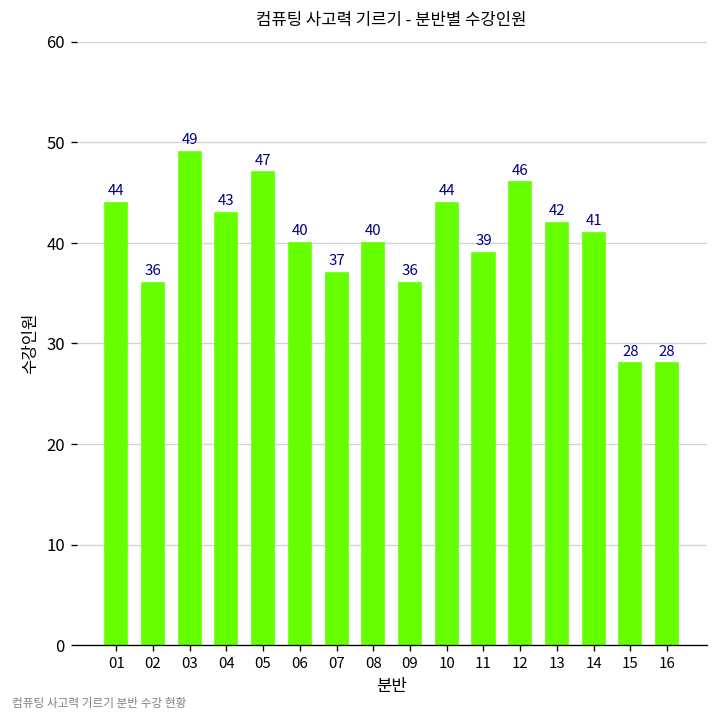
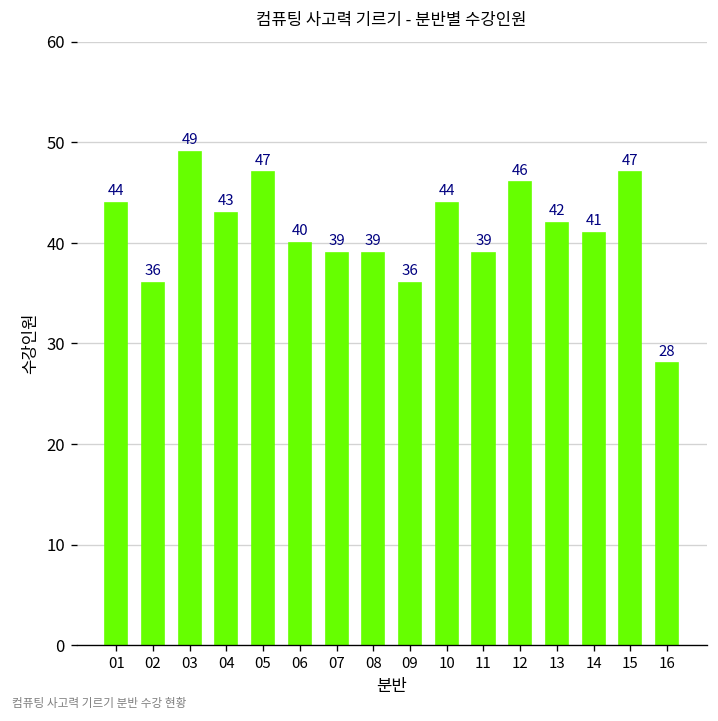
  {
    "01": 44,
    "02": 36,
    "03": 49,
    "04": 43,
    "05": 47,
    "06": 40,
-   "07": 37,
-   "08": 40,
+   "07": 39,
+   "08": 39,
    "09": 36,
    "10": 44,
    "11": 39,
    "12": 46,
    "13": 42,
    "14": 41,
-   "15": 28,
+   "15": 47,
    "16": 28
  }
